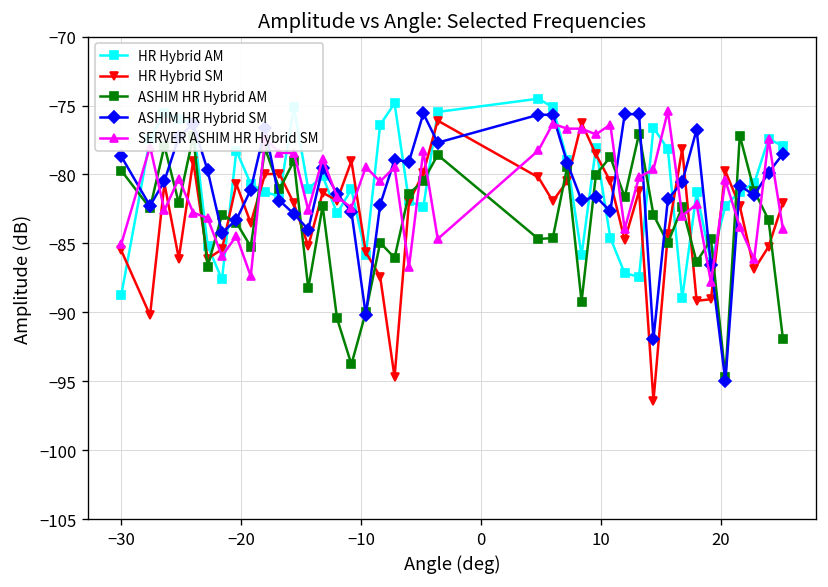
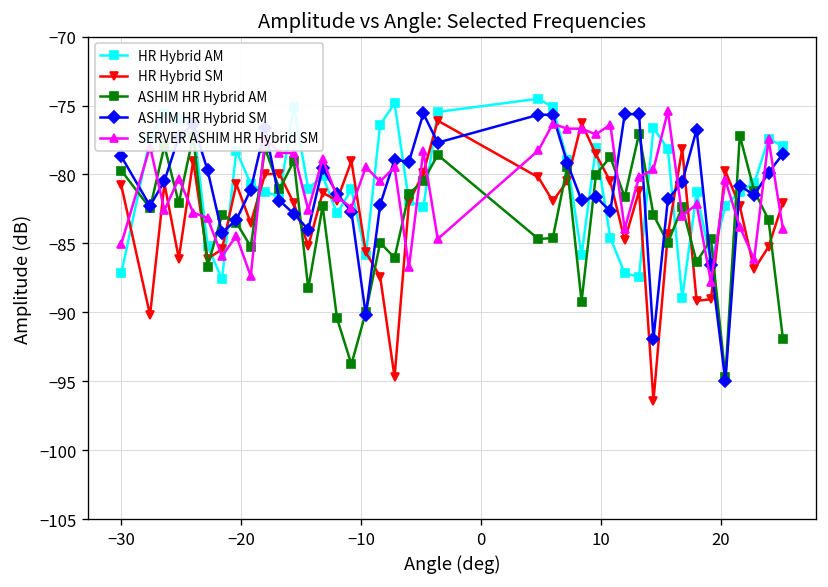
  {
    "HR Hybrid AM": {
-     "−30": -88.7
+     "−30": -87.2
    },
    "HR Hybrid SM": {
-     "−30": -85.5
+     "−30": -80.8
    },
    "ASHIM HR Hybrid AM": {
      "−30": -79.7
    },
    "ASHIM HR Hybrid SM": {
      "−30": -78.7
    },
    "SERVER ASHIM HR Hybrid SM": {
      "−30": -85.0
    }
  }
